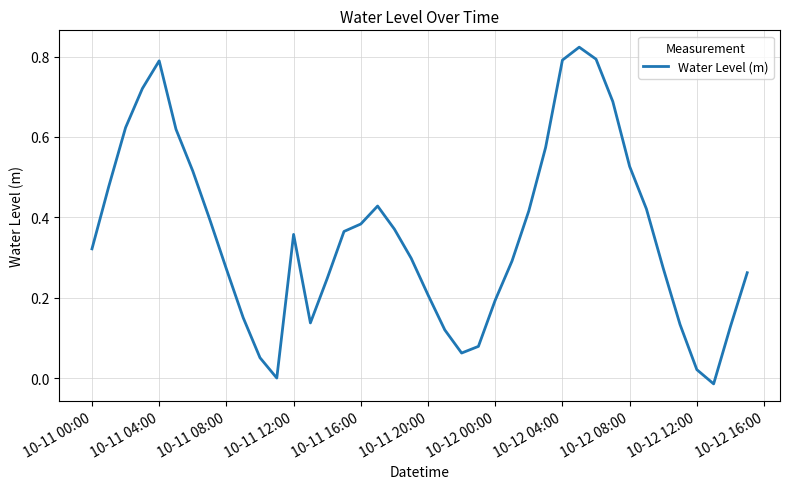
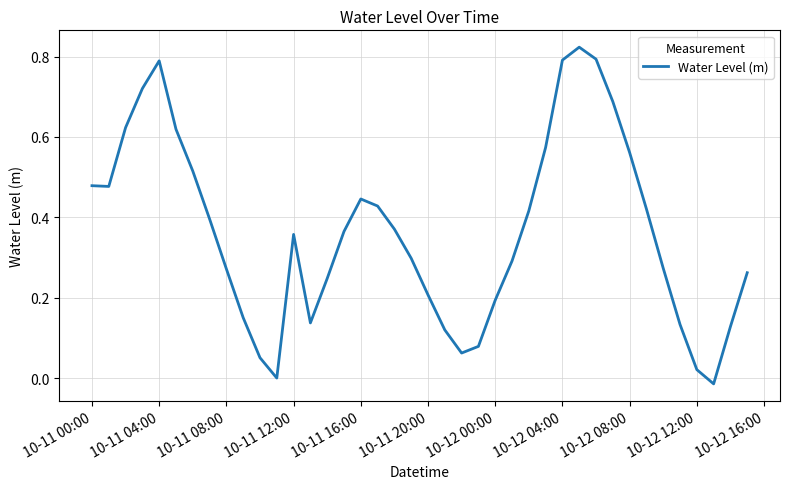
  {
-   "10-11 00:00": 0.32,
+   "10-11 00:00": 0.48,
    "10-11 04:00": 0.79,
    "10-11 08:00": 0.27,
    "10-11 12:00": 0.36,
-   "10-11 16:00": 0.38,
+   "10-11 16:00": 0.45,
    "10-11 20:00": 0.21,
    "10-12 00:00": 0.19,
    "10-12 04:00": 0.79,
-   "10-12 08:00": 0.53,
+   "10-12 08:00": 0.56,
    "10-12 12:00": 0.02
  }
